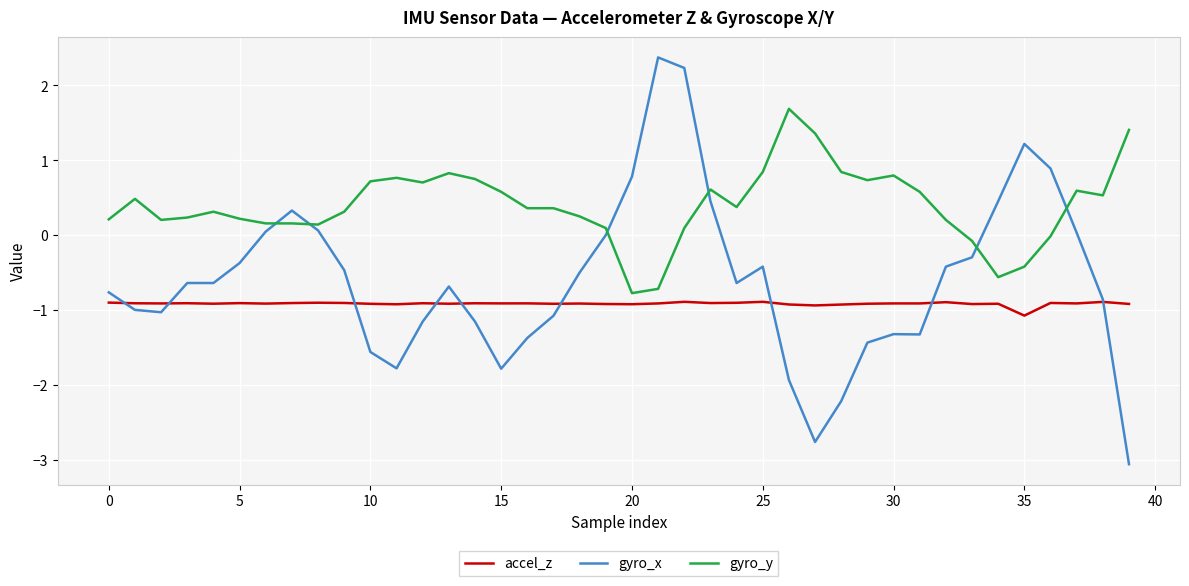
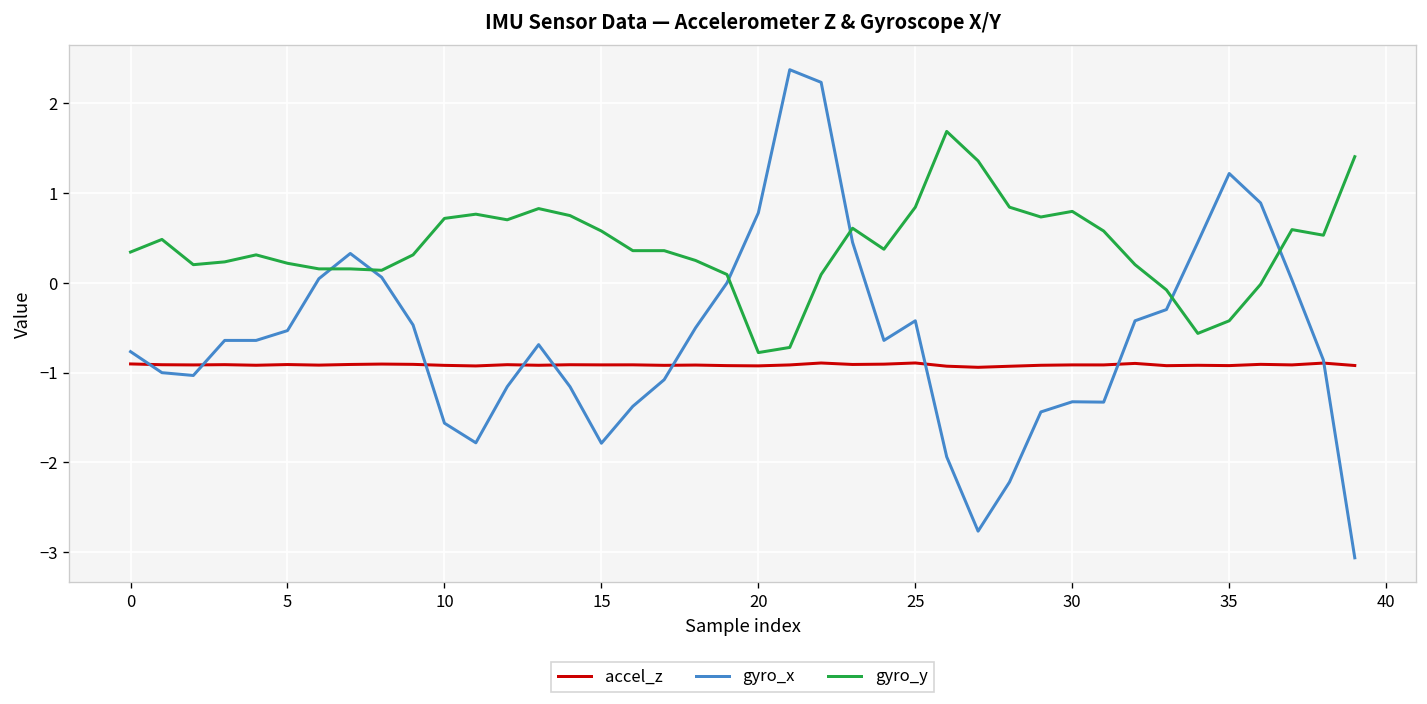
  {
    "accel_z": {
      "0": -0.9,
      "5": -0.9,
      "10": -0.9,
      "15": -0.9,
      "20": -0.9,
      "25": -0.9,
      "30": -0.9,
-     "35": -1.1
+     "35": -0.9
    },
    "gyro_x": {
      "0": -0.8,
-     "5": -0.4,
+     "5": -0.5,
      "10": -1.6,
      "15": -1.8,
      "20": 0.8,
      "25": -0.4,
      "30": -1.3,
      "35": 1.2
    },
    "gyro_y": {
-     "0": 0.2,
+     "0": 0.3,
      "5": 0.2,
      "10": 0.7,
      "15": 0.6,
      "20": -0.8,
      "25": 0.8,
      "30": 0.8,
      "35": -0.4
    }
  }
